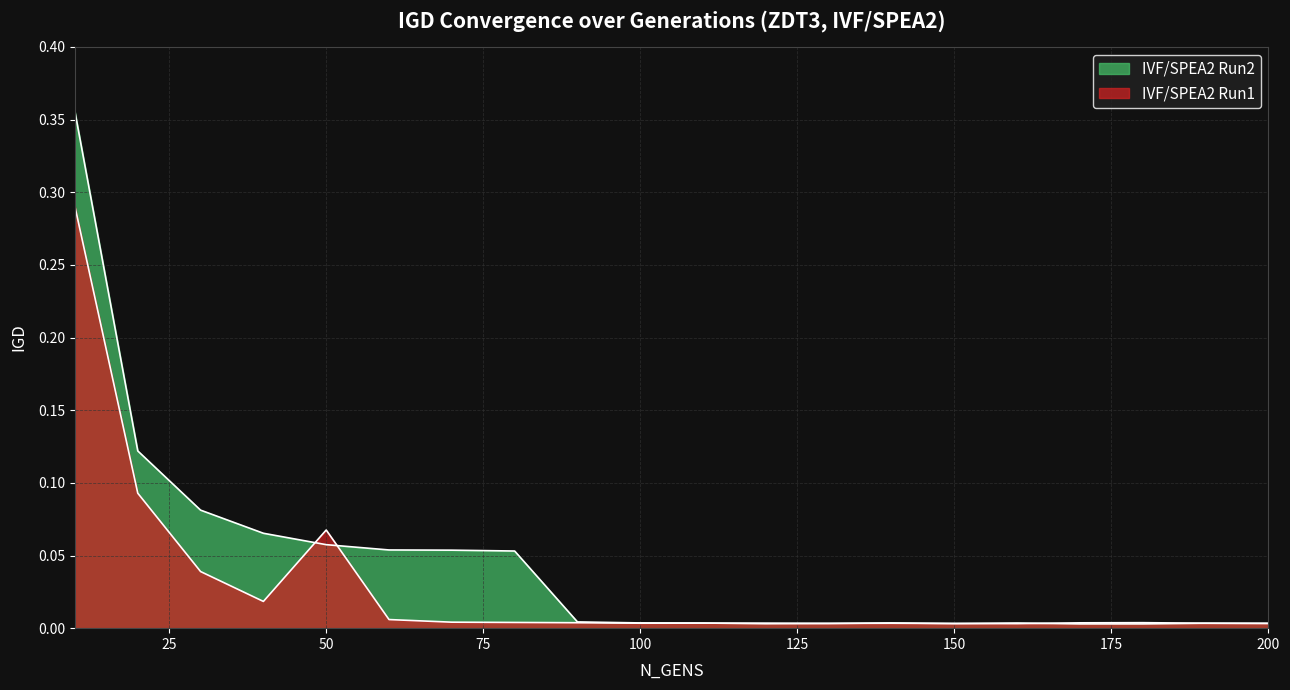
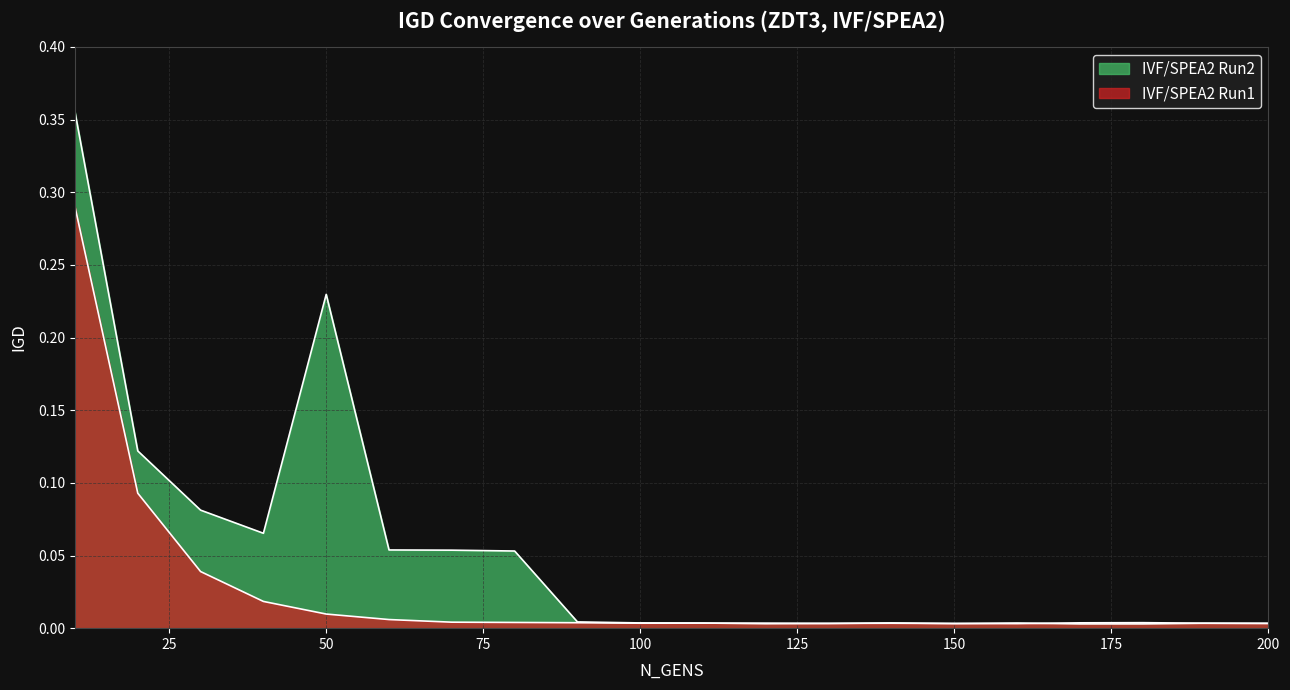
  {
    "IVF/SPEA2 Run2": {
-     "50": 0.057
+     "50": 0.230
    },
    "IVF/SPEA2 Run1": {
-     "50": 0.068
+     "50": 0.010
    }
  }
